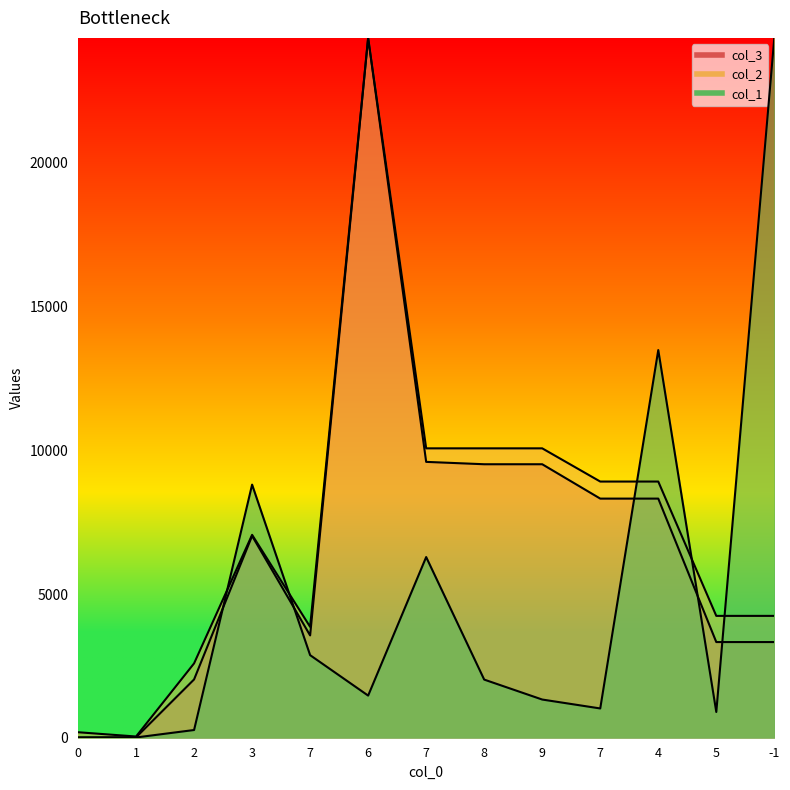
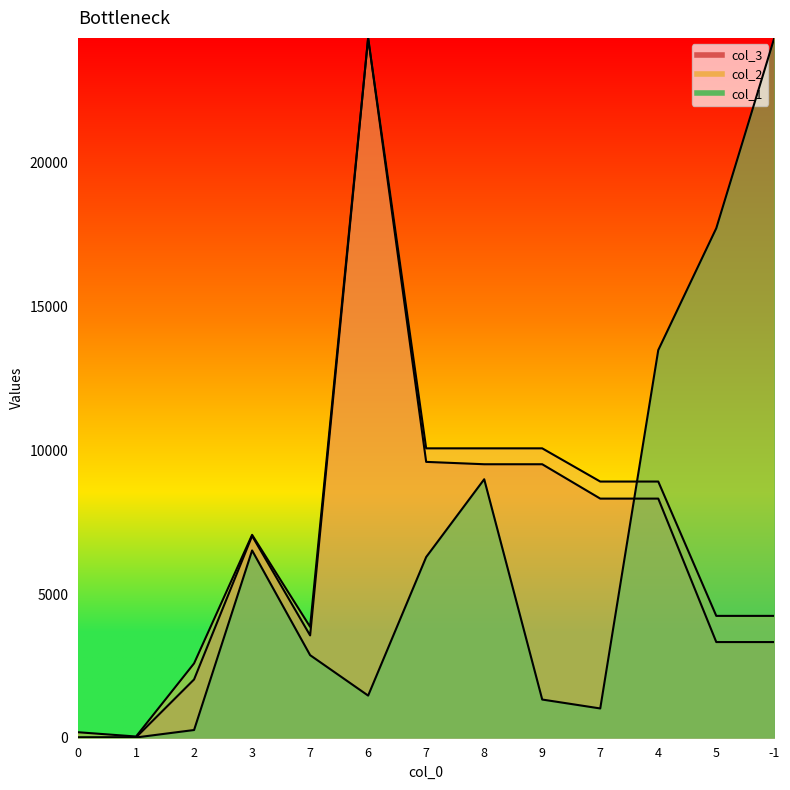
  {
    "col_1": {
      "2": 300,
-     "3": 8800,
+     "3": 6500,
      "6": 1500,
-     "8": 2000,
+     "8": 9000,
      "9": 1300,
      "4": 13500,
-     "5": 900,
+     "5": 17700,
      "-1": 24400
    }
  }
